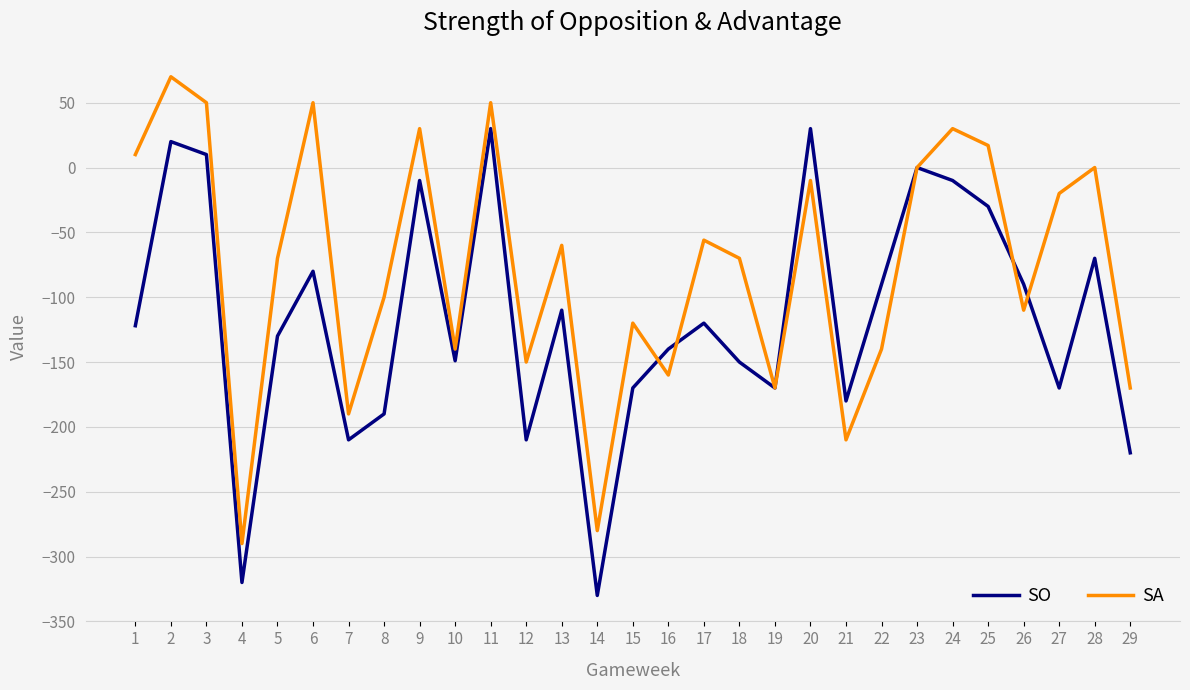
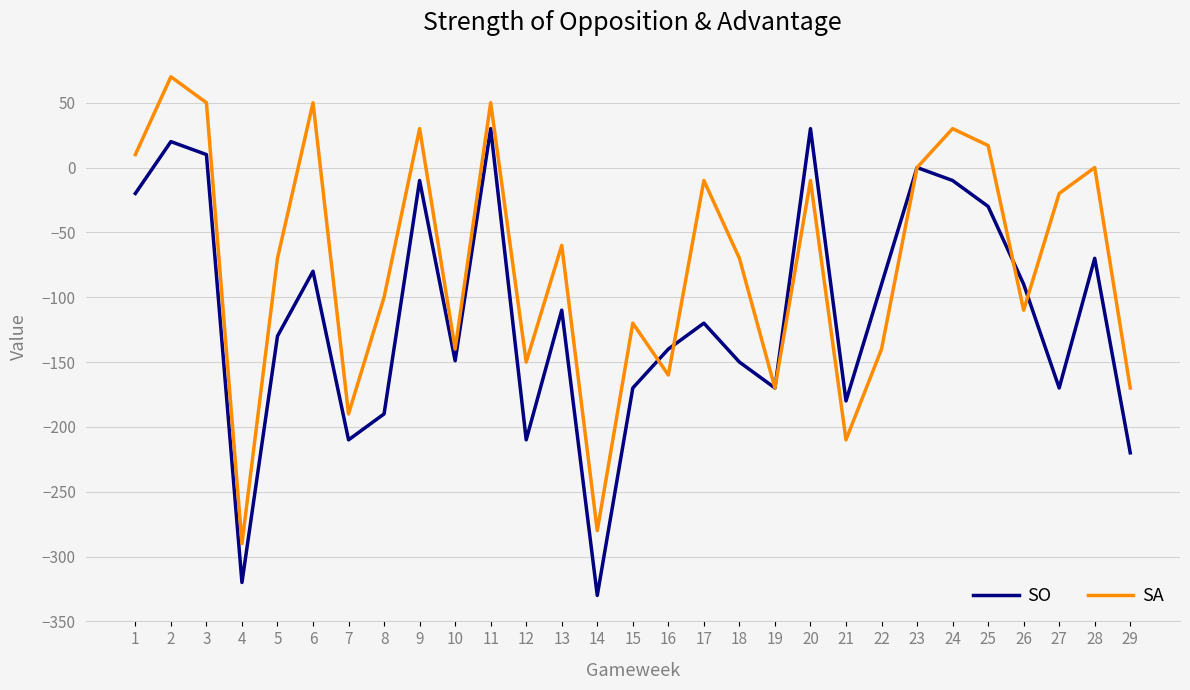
  {
    "SO": {
-     "1": -122,
+     "1": -20,
      "2": 20,
      "3": 10,
      "4": -320,
      "5": -130,
      "6": -80,
      "7": -210,
      "8": -190,
      "9": -10,
      "10": -149,
      "11": 30,
      "12": -210,
      "13": -110,
      "14": -330,
      "15": -170,
      "16": -140,
      "17": -120,
      "18": -150,
      "20": 30,
      "21": -180,
      "22": -90,
      "24": -10,
      "25": -30,
      "26": -90,
      "27": -170,
      "28": -70,
      "29": -220
    },
    "SA": {
      "1": 10,
      "2": 70,
      "3": 50,
      "4": -290,
      "5": -70,
      "6": 50,
      "7": -190,
      "8": -100,
      "9": 30,
      "10": -140,
      "11": 50,
      "12": -150,
      "13": -60,
      "14": -280,
      "15": -120,
      "16": -160,
-     "17": -56,
+     "17": -10,
      "18": -70,
      "20": -10,
      "21": -210,
      "22": -140,
      "24": 30,
      "25": 17,
      "26": -110,
      "27": -20,
      "28": 0,
      "29": -170
    }
  }
